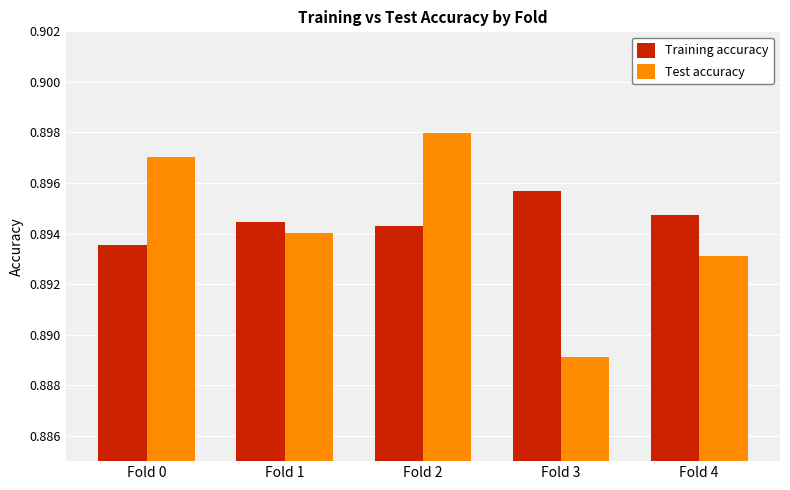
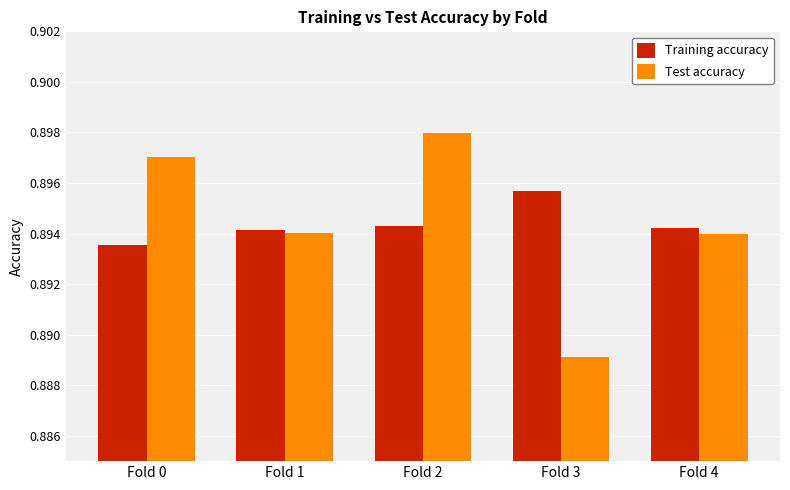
  {
    "Training accuracy": {
      "Fold 0": 0.8936,
-     "Fold 1": 0.8945,
+     "Fold 1": 0.8942,
      "Fold 2": 0.8943,
      "Fold 3": 0.8957,
-     "Fold 4": 0.8947
+     "Fold 4": 0.8942
    },
    "Test accuracy": {
      "Fold 0": 0.8970,
      "Fold 1": 0.8940,
      "Fold 2": 0.8980,
      "Fold 3": 0.8891,
-     "Fold 4": 0.8931
+     "Fold 4": 0.8940
    }
  }
